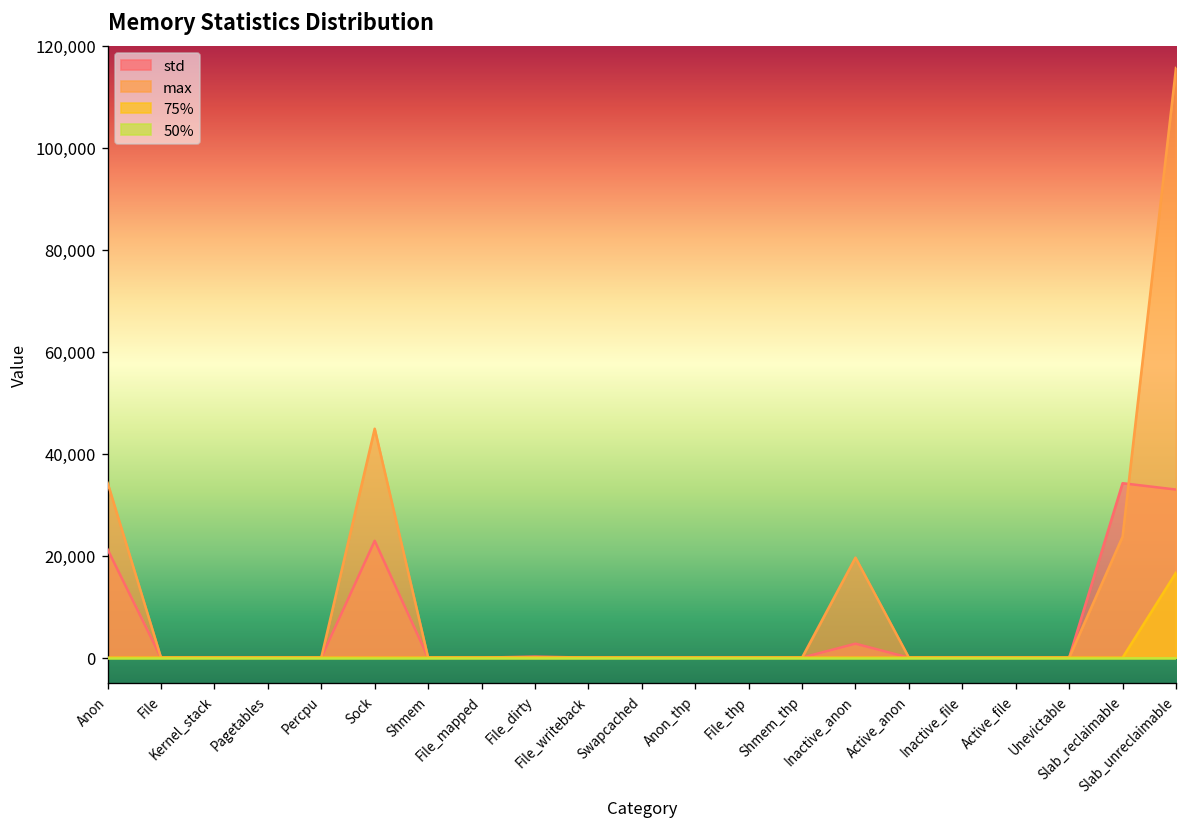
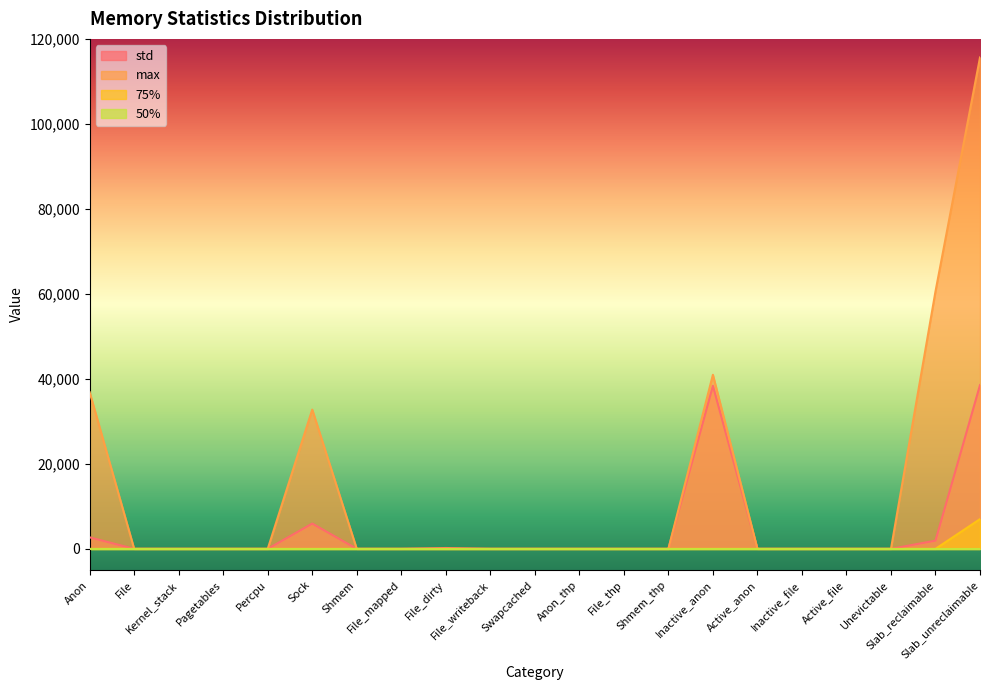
  {
    "std": {
-     "Anon": "21,000",
-     "Sock": "23,000",
-     "Inactive_anon": "3,000",
-     "Slab_reclaimable": "34,000",
-     "Slab_unreclaimable": "33,000"
+     "Anon": "3,000",
+     "Sock": "6,000",
+     "Inactive_anon": "38,000",
+     "Slab_reclaimable": "2,000",
+     "Slab_unreclaimable": "39,000"
    },
    "max": {
-     "Anon": "34,000",
-     "Sock": "45,000",
-     "Inactive_anon": "20,000",
-     "Slab_reclaimable": "24,000",
+     "Anon": "37,000",
+     "Sock": "33,000",
+     "Inactive_anon": "41,000",
+     "Slab_reclaimable": "61,000",
      "Slab_unreclaimable": "116,000"
    },
    "75%": {
-     "Slab_unreclaimable": "17,000"
+     "Slab_unreclaimable": "7,000"
    },
    "50%": {
      "Slab_unreclaimable": "0"
    }
  }
